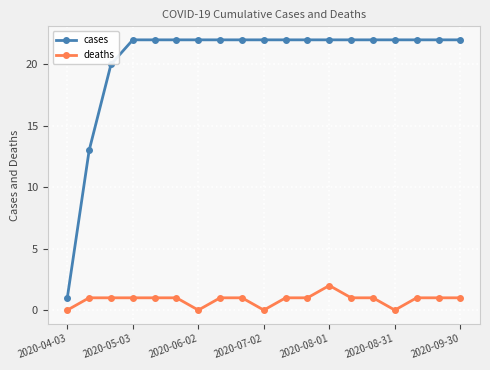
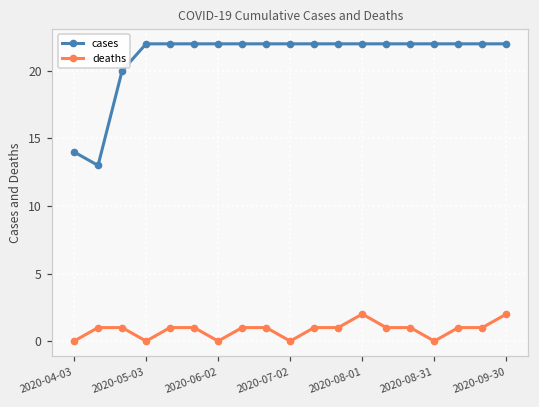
  {
    "cases": {
-     "2020-04-03": 1,
+     "2020-04-03": 14,
      "2020-05-03": 22,
      "2020-06-02": 22,
      "2020-07-02": 22,
      "2020-08-01": 22,
      "2020-08-31": 22,
      "2020-09-30": 22
    },
    "deaths": {
      "2020-04-03": 0,
-     "2020-05-03": 1,
+     "2020-05-03": 0,
      "2020-06-02": 0,
      "2020-07-02": 0,
      "2020-08-01": 2,
      "2020-08-31": 0,
-     "2020-09-30": 1
+     "2020-09-30": 2
    }
  }
